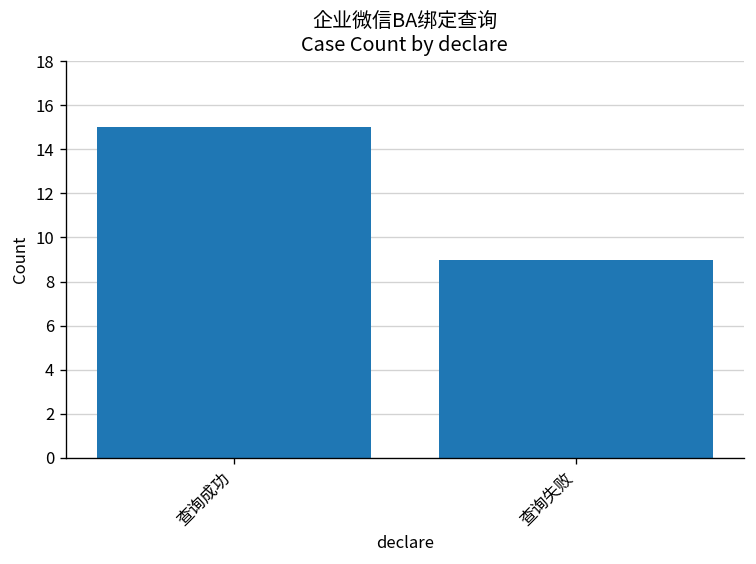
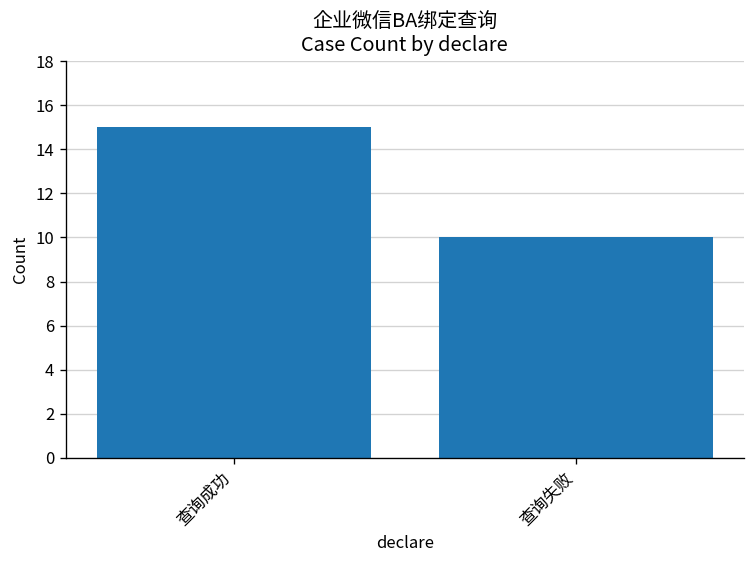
  {
    "查询成功": 15,
-   "查询失败": 9
+   "查询失败": 10
  }
